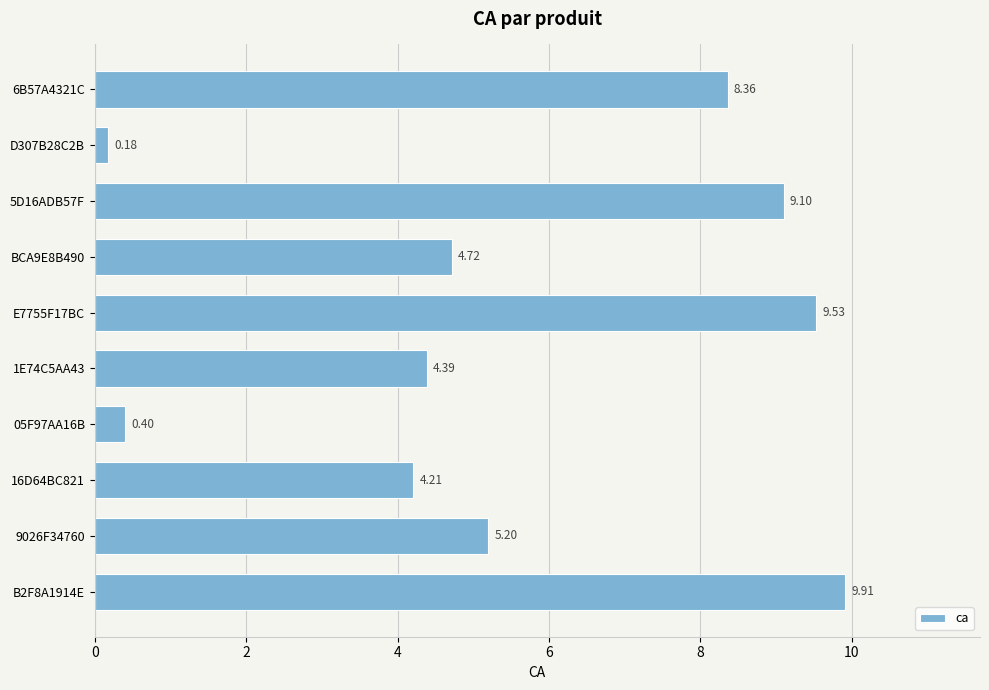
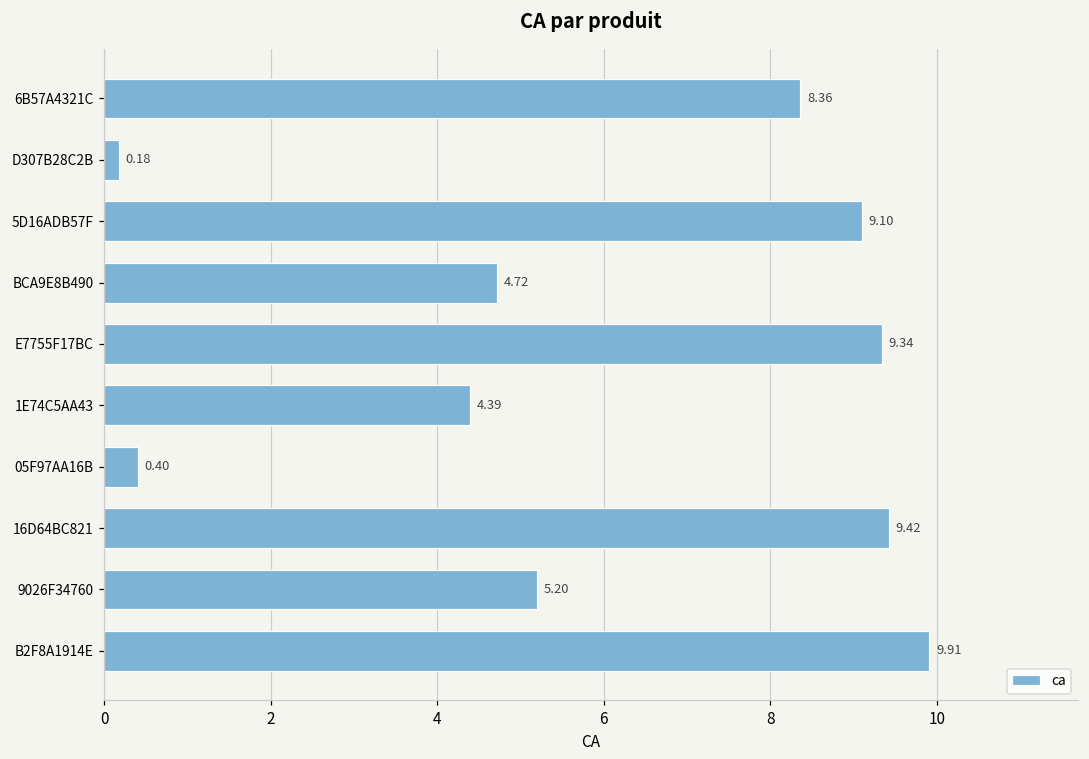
  {
    "6B57A4321C": 8.36,
    "D307B28C2B": 0.18,
    "5D16ADB57F": 9.10,
    "BCA9E8B490": 4.72,
-   "E7755F17BC": 9.53,
+   "E7755F17BC": 9.34,
    "1E74C5AA43": 4.39,
    "05F97AA16B": 0.40,
-   "16D64BC821": 4.21,
+   "16D64BC821": 9.42,
    "9026F34760": 5.20,
    "B2F8A1914E": 9.91
  }
